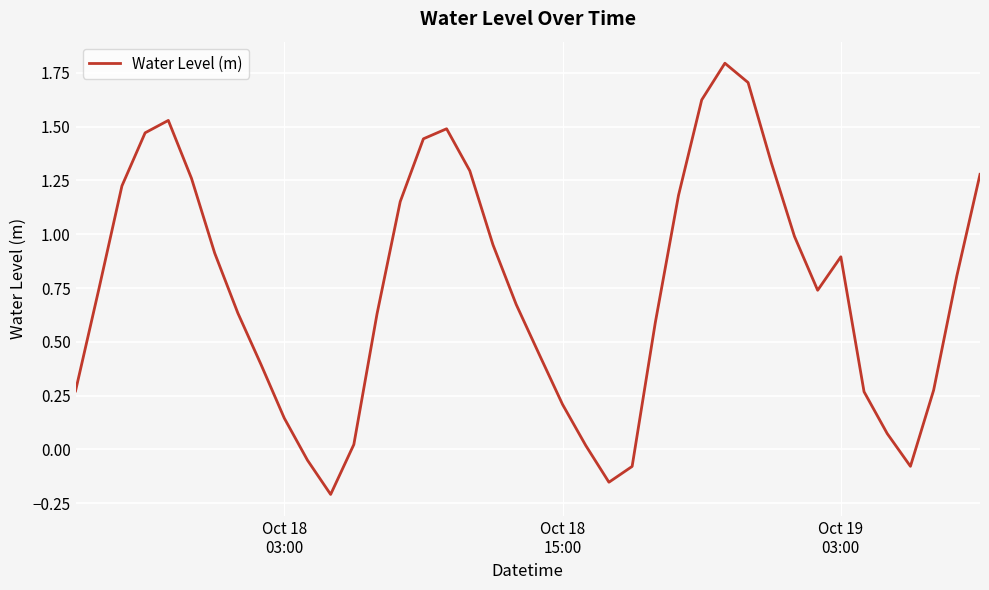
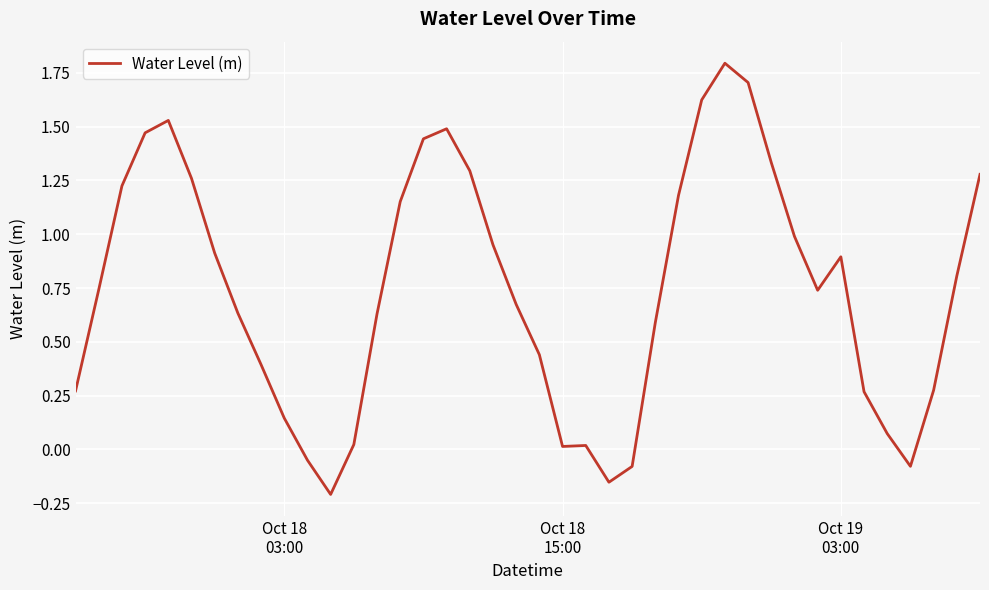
  {
    "Oct 18 03:00": 0.15,
-   "Oct 18 15:00": 0.21,
+   "Oct 18 15:00": 0.01,
    "Oct 19 03:00": 0.90
  }
